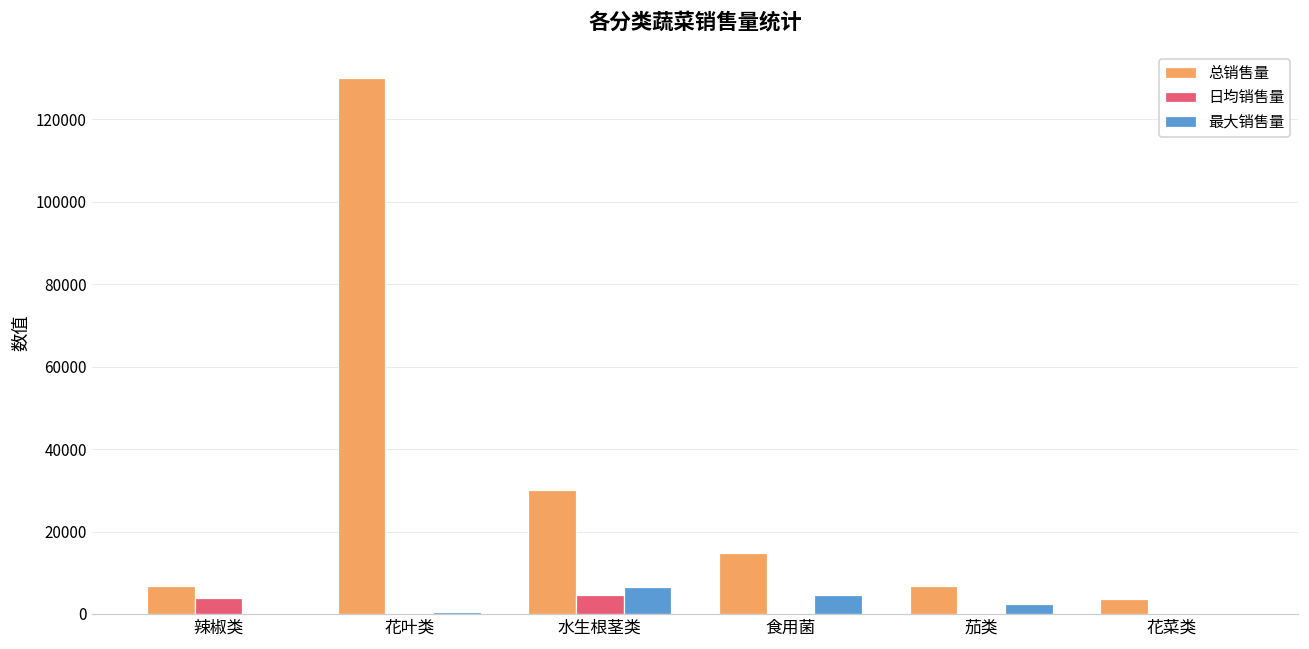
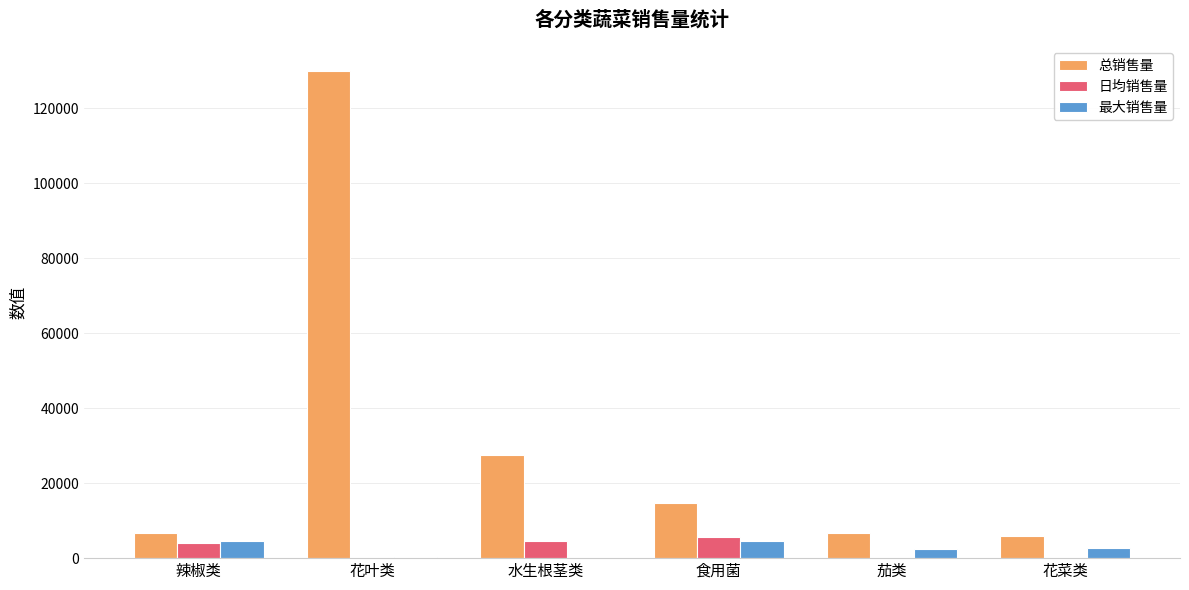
  {
    "总销售量": {
      "辣椒类": 7000,
      "花叶类": 130000,
-     "水生根茎类": 30000,
+     "水生根茎类": 28000,
      "食用菌": 15000,
      "茄类": 7000,
-     "花菜类": 4000
+     "花菜类": 6000
    },
    "日均销售量": {
      "辣椒类": 4000,
      "水生根茎类": 5000,
-     "食用菌": 0
+     "食用菌": 6000
    },
    "最大销售量": {
-     "辣椒类": 0,
-     "水生根茎类": 7000,
+     "辣椒类": 5000,
+     "水生根茎类": 0,
      "食用菌": 5000,
      "茄类": 2000,
-     "花菜类": 0
+     "花菜类": 3000
    }
  }
